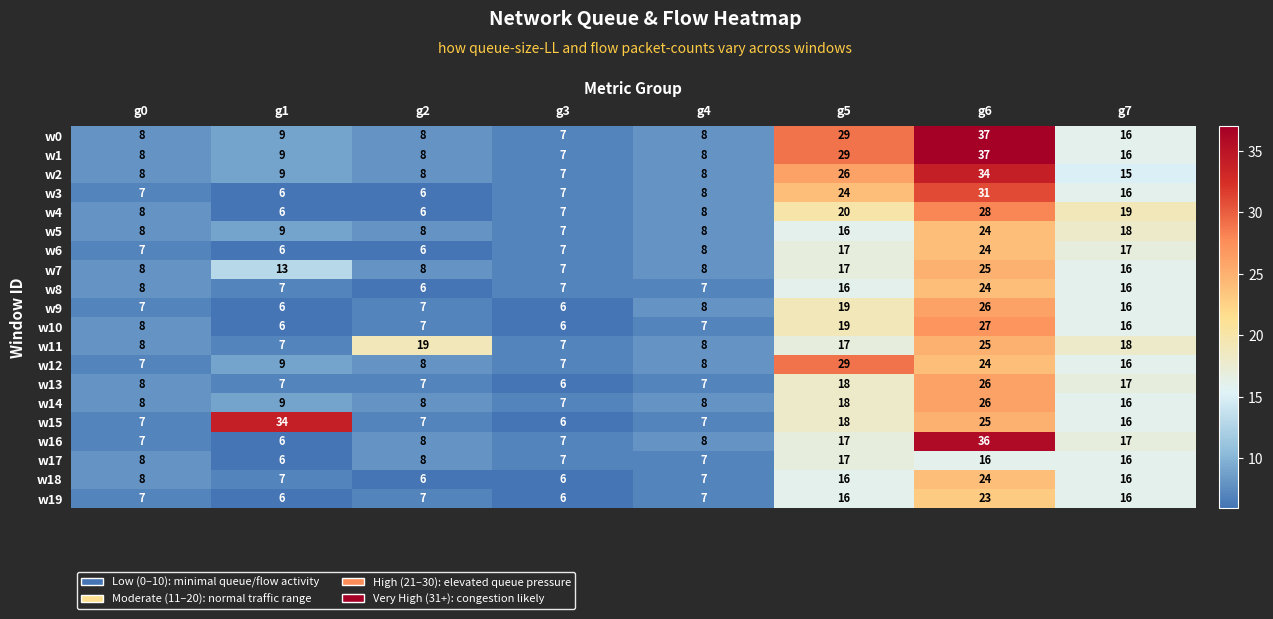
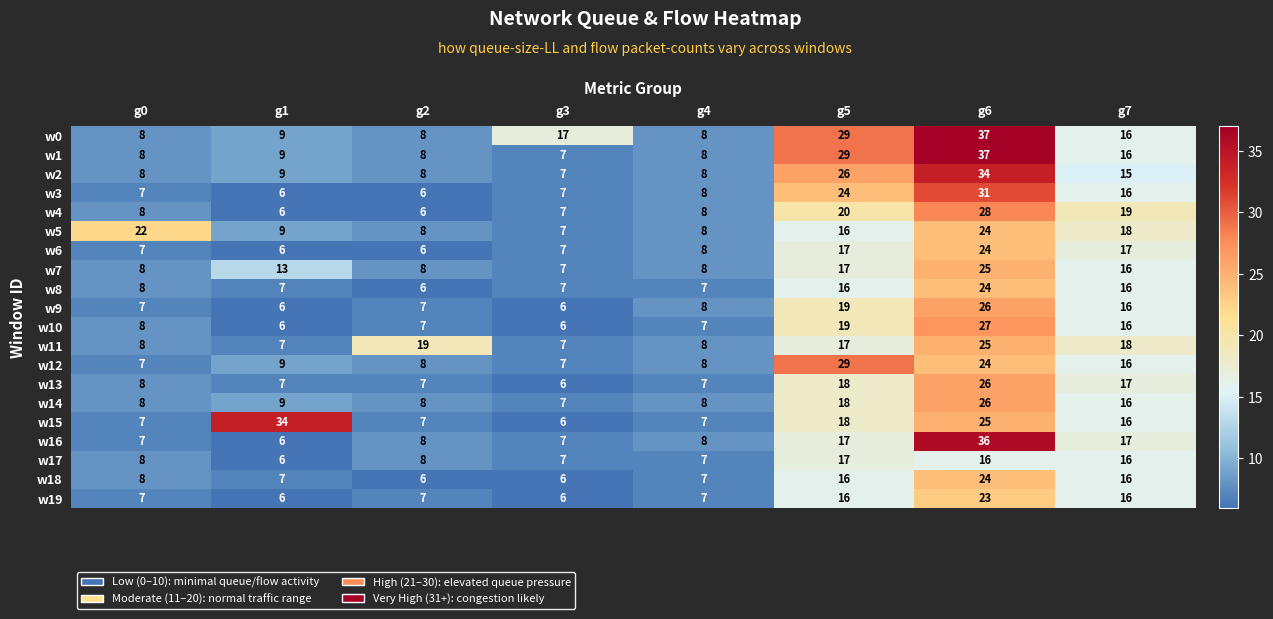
  {
    "w0": {
      "g0": 8,
      "g1": 9,
      "g2": 8,
-     "g3": 7,
+     "g3": 17,
      "g4": 8,
      "g5": 29,
      "g6": 37,
      "g7": 16
    },
    "w1": {
      "g0": 8,
      "g1": 9,
      "g2": 8,
      "g3": 7,
      "g4": 8,
      "g5": 29,
      "g6": 37,
      "g7": 16
    },
    "w2": {
      "g0": 8,
      "g1": 9,
      "g2": 8,
      "g3": 7,
      "g4": 8,
      "g5": 26,
      "g6": 34,
      "g7": 15
    },
    "w3": {
      "g0": 7,
      "g1": 6,
      "g2": 6,
      "g3": 7,
      "g4": 8,
      "g5": 24,
      "g6": 31,
      "g7": 16
    },
    "w4": {
      "g0": 8,
      "g1": 6,
      "g2": 6,
      "g3": 7,
      "g4": 8,
      "g5": 20,
      "g6": 28,
      "g7": 19
    },
    "w5": {
-     "g0": 8,
+     "g0": 22,
      "g1": 9,
      "g2": 8,
      "g3": 7,
      "g4": 8,
      "g5": 16,
      "g6": 24,
      "g7": 18
    },
    "w6": {
      "g0": 7,
      "g1": 6,
      "g2": 6,
      "g3": 7,
      "g4": 8,
      "g5": 17,
      "g6": 24,
      "g7": 17
    },
    "w7": {
      "g0": 8,
      "g1": 13,
      "g2": 8,
      "g3": 7,
      "g4": 8,
      "g5": 17,
      "g6": 25,
      "g7": 16
    },
    "w8": {
      "g0": 8,
      "g1": 7,
      "g2": 6,
      "g3": 7,
      "g4": 7,
      "g5": 16,
      "g6": 24,
      "g7": 16
    },
    "w9": {
      "g0": 7,
      "g1": 6,
      "g2": 7,
      "g3": 6,
      "g4": 8,
      "g5": 19,
      "g6": 26,
      "g7": 16
    },
    "w10": {
      "g0": 8,
      "g1": 6,
      "g2": 7,
      "g3": 6,
      "g4": 7,
      "g5": 19,
      "g6": 27,
      "g7": 16
    },
    "w11": {
      "g0": 8,
      "g1": 7,
      "g2": 19,
      "g3": 7,
      "g4": 8,
      "g5": 17,
      "g6": 25,
      "g7": 18
    },
    "w12": {
      "g0": 7,
      "g1": 9,
      "g2": 8,
      "g3": 7,
      "g4": 8,
      "g5": 29,
      "g6": 24,
      "g7": 16
    },
    "w13": {
      "g0": 8,
      "g1": 7,
      "g2": 7,
      "g3": 6,
      "g4": 7,
      "g5": 18,
      "g6": 26,
      "g7": 17
    },
    "w14": {
      "g0": 8,
      "g1": 9,
      "g2": 8,
      "g3": 7,
      "g4": 8,
      "g5": 18,
      "g6": 26,
      "g7": 16
    },
    "w15": {
      "g0": 7,
      "g1": 34,
      "g2": 7,
      "g3": 6,
      "g4": 7,
      "g5": 18,
      "g6": 25,
      "g7": 16
    },
    "w16": {
      "g0": 7,
      "g1": 6,
      "g2": 8,
      "g3": 7,
      "g4": 8,
      "g5": 17,
      "g6": 36,
      "g7": 17
    },
    "w17": {
      "g0": 8,
      "g1": 6,
      "g2": 8,
      "g3": 7,
      "g4": 7,
      "g5": 17,
      "g6": 16,
      "g7": 16
    },
    "w18": {
      "g0": 8,
      "g1": 7,
      "g2": 6,
      "g3": 6,
      "g4": 7,
      "g5": 16,
      "g6": 24,
      "g7": 16
    },
    "w19": {
      "g0": 7,
      "g1": 6,
      "g2": 7,
      "g3": 6,
      "g4": 7,
      "g5": 16,
      "g6": 23,
      "g7": 16
    }
  }
